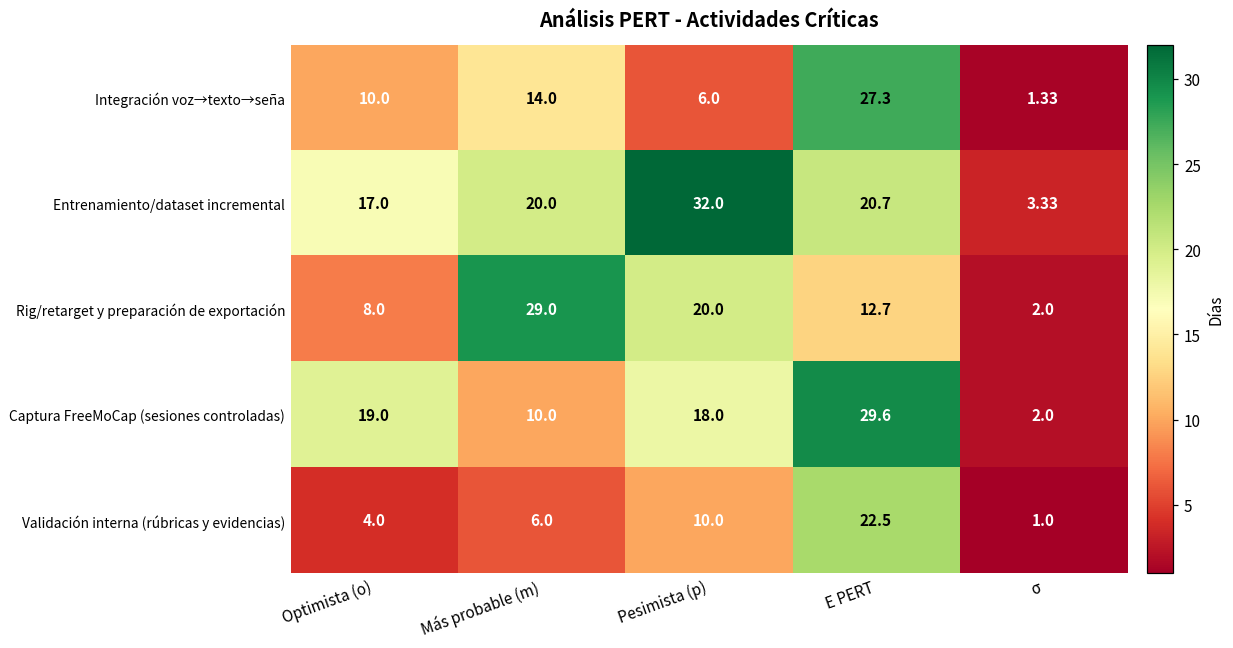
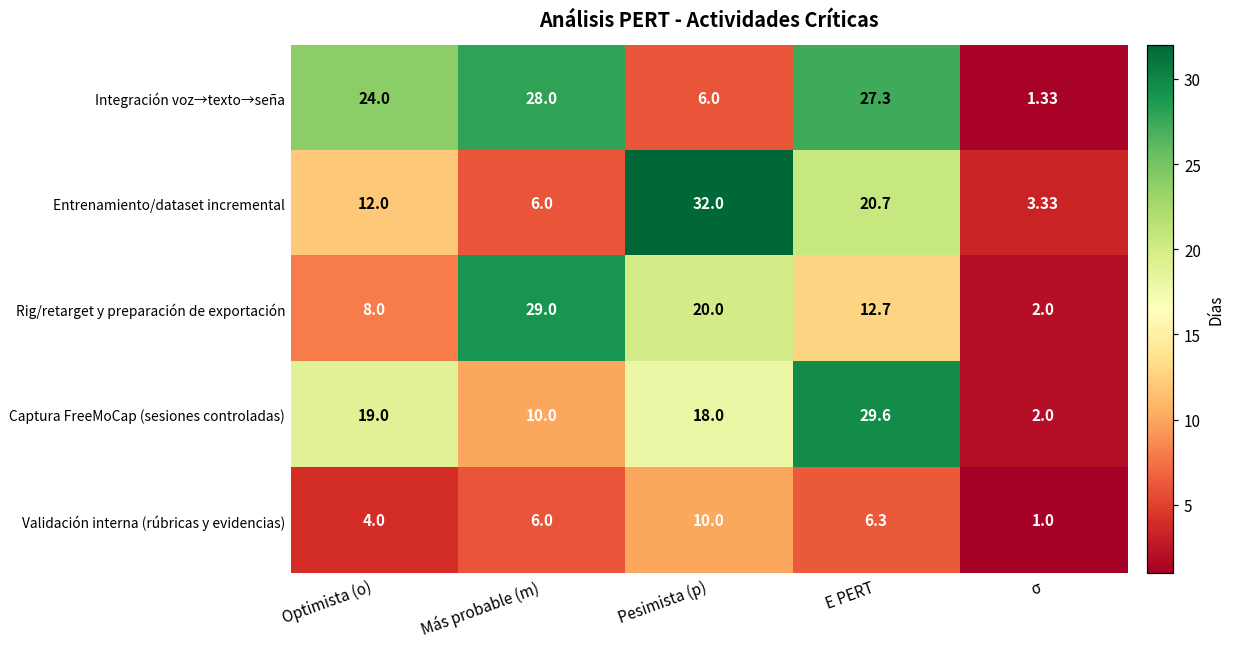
  {
    "Integración voz→texto→seña": {
-     "Optimista (o)": 10.0,
-     "Más probable (m)": 14.0,
+     "Optimista (o)": 24.0,
+     "Más probable (m)": 28.0,
      "Pesimista (p)": 6.0,
      "E PERT": 27.3,
      "σ": 1.33
    },
    "Entrenamiento/dataset incremental": {
-     "Optimista (o)": 17.0,
-     "Más probable (m)": 20.0,
+     "Optimista (o)": 12.0,
+     "Más probable (m)": 6.0,
      "Pesimista (p)": 32.0,
      "E PERT": 20.7,
      "σ": 3.33
    },
    "Rig/retarget y preparación de exportación": {
      "Optimista (o)": 8.0,
      "Más probable (m)": 29.0,
      "Pesimista (p)": 20.0,
      "E PERT": 12.7,
      "σ": 2.0
    },
    "Captura FreeMoCap (sesiones controladas)": {
      "Optimista (o)": 19.0,
      "Más probable (m)": 10.0,
      "Pesimista (p)": 18.0,
      "E PERT": 29.6,
      "σ": 2.0
    },
    "Validación interna (rúbricas y evidencias)": {
      "Optimista (o)": 4.0,
      "Más probable (m)": 6.0,
      "Pesimista (p)": 10.0,
-     "E PERT": 22.5,
+     "E PERT": 6.3,
      "σ": 1.0
    }
  }
